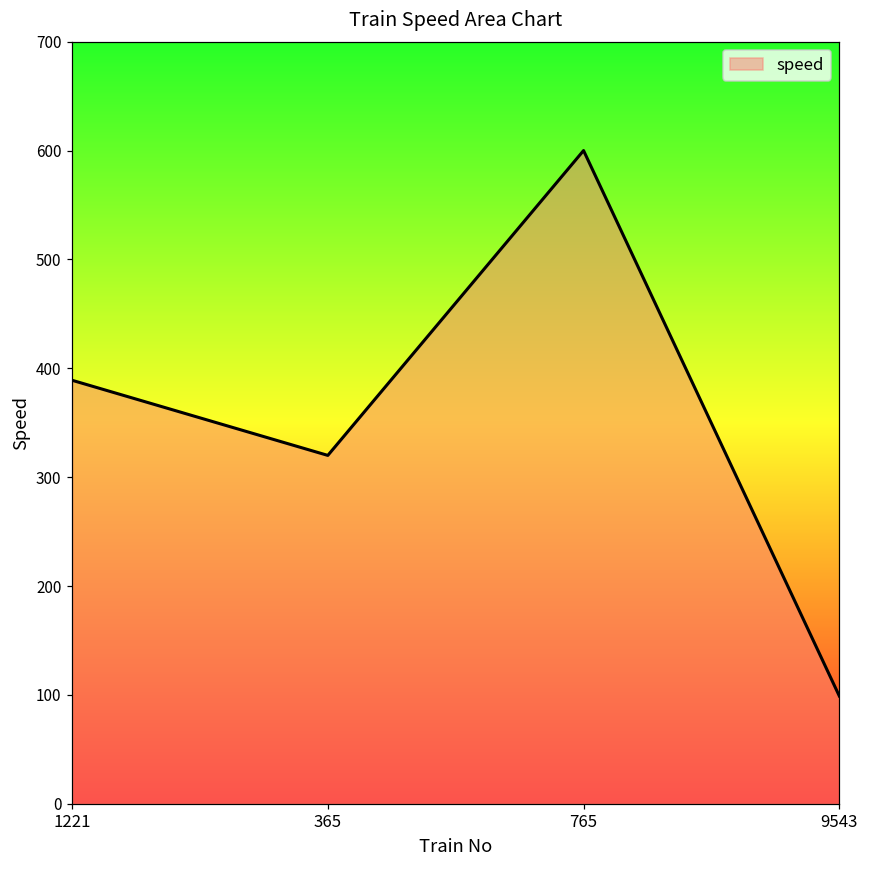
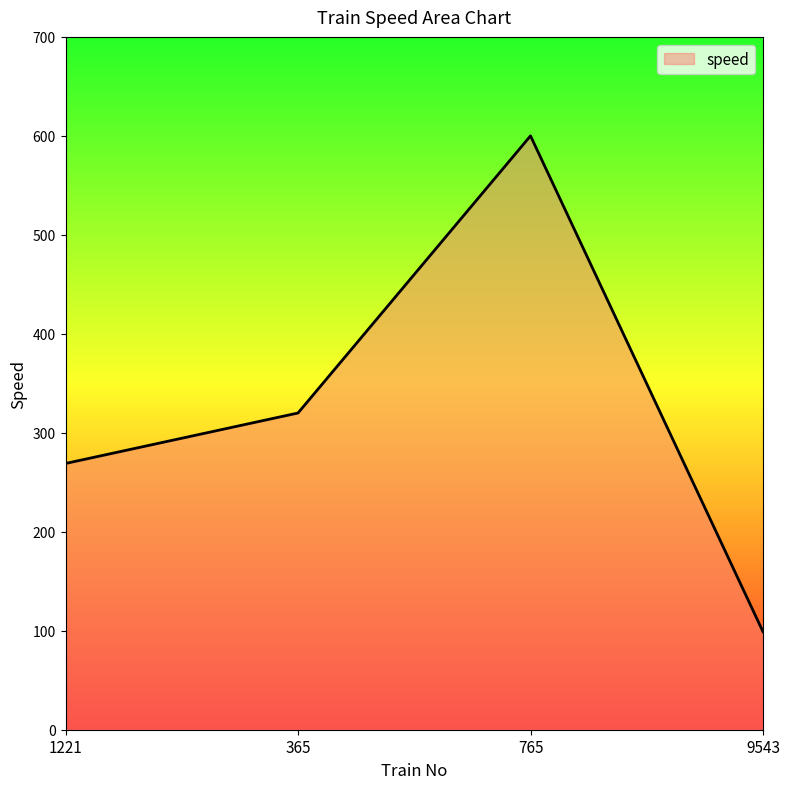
  {
-   "1221": 390,
+   "1221": 270,
    "365": 320,
    "765": 600,
    "9543": 100
  }
